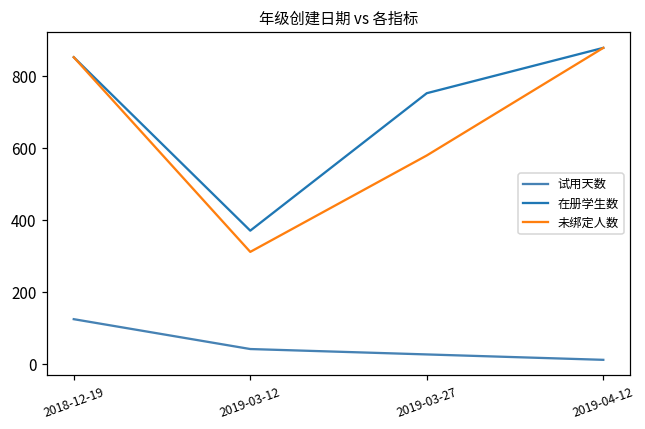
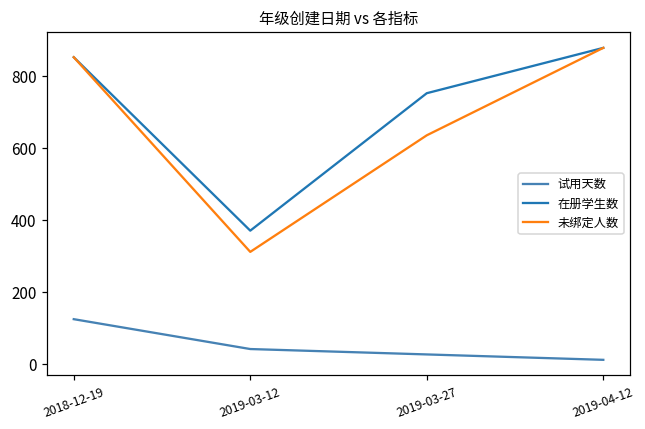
  {
    "未绑定人数": {
      "2019-03-12": 310,
-     "2019-03-27": 580
+     "2019-03-27": 640
    }
  }
